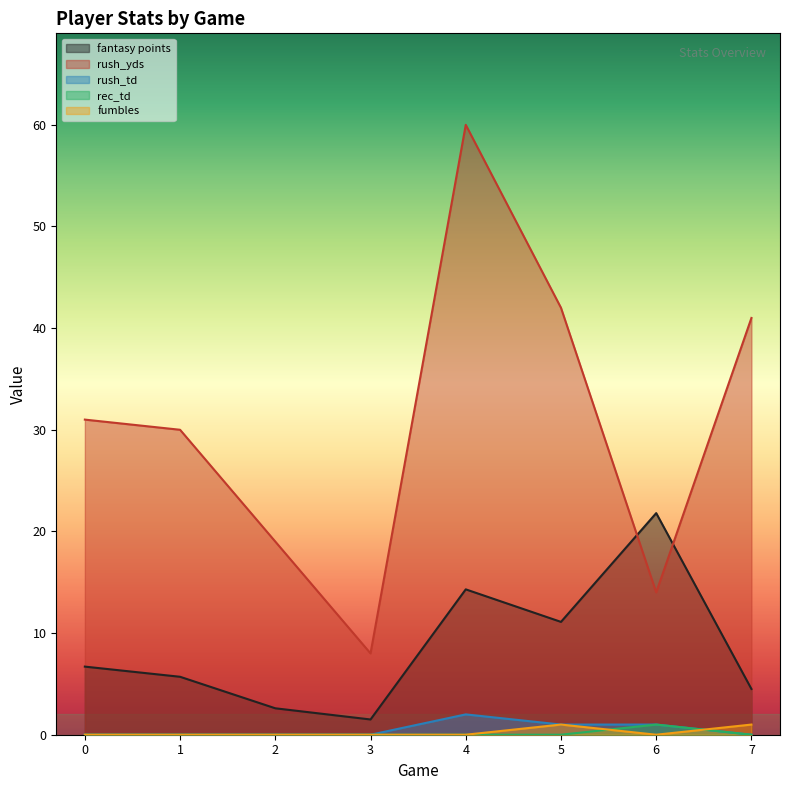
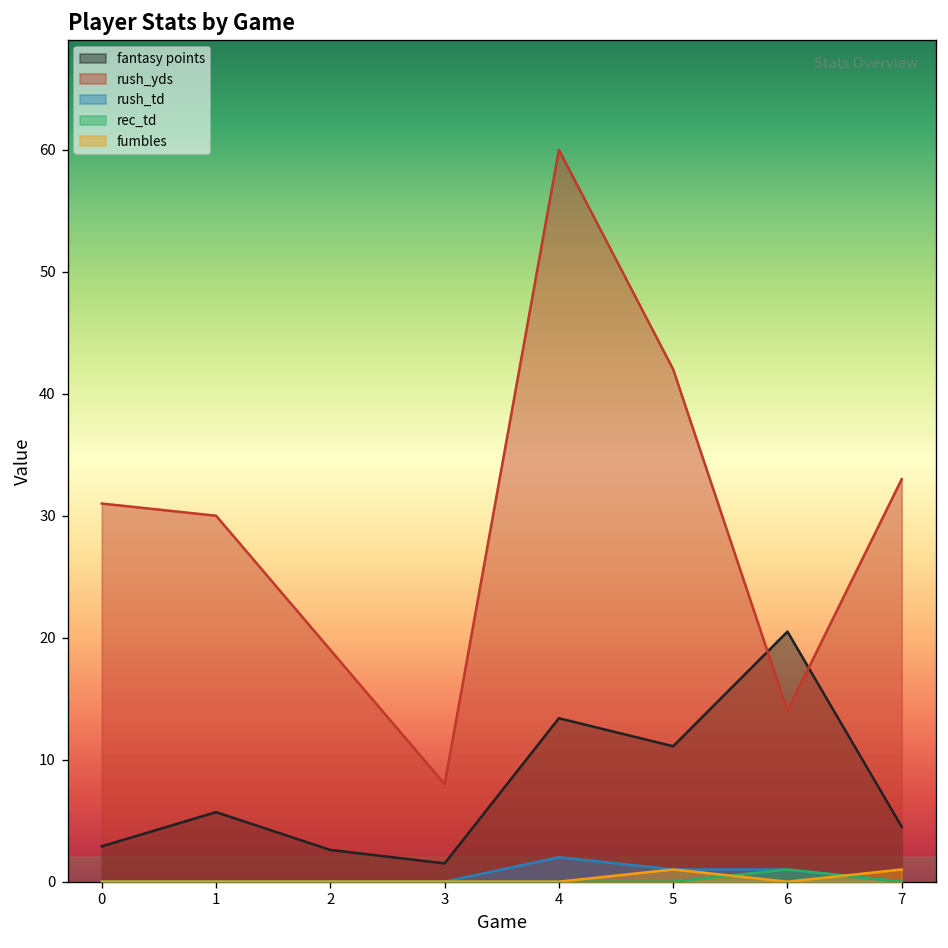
  {
    "fantasy points": {
-     "0": 6.7,
+     "0": 2.9,
      "1": 5.7,
      "2": 2.6,
      "3": 1.5,
-     "4": 14.3,
+     "4": 13.4,
      "5": 11.1,
-     "6": 21.8,
+     "6": 20.5,
      "7": 4.5
    },
    "rush_yds": {
      "0": 31,
      "1": 30,
      "2": 19,
      "3": 8,
      "4": 60,
      "5": 42,
      "6": 14,
-     "7": 41
+     "7": 33
    },
    "rush_td": {
      "4": 2.0
    },
    "rec_td": {
      "5": 0.0
    },
    "fumbles": {
      "6": 0.0,
      "7": 1.0
    }
  }
